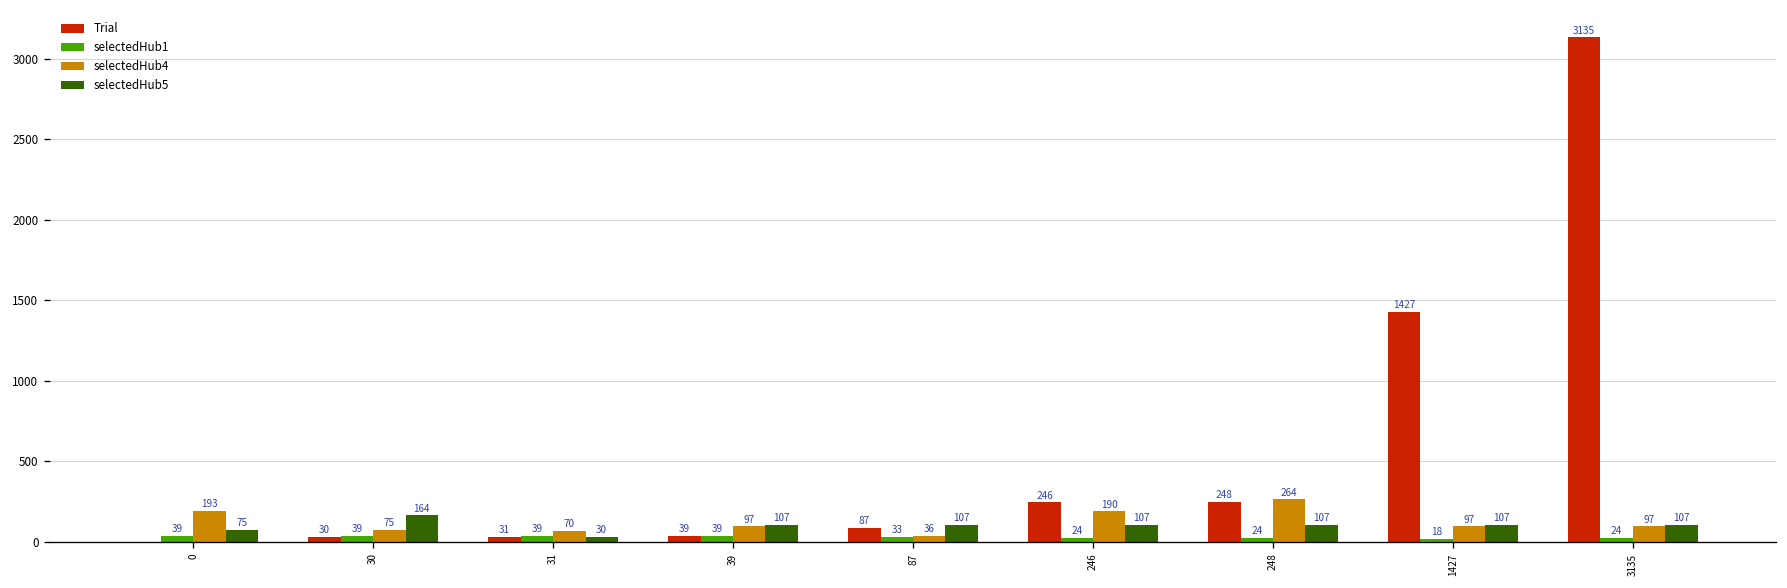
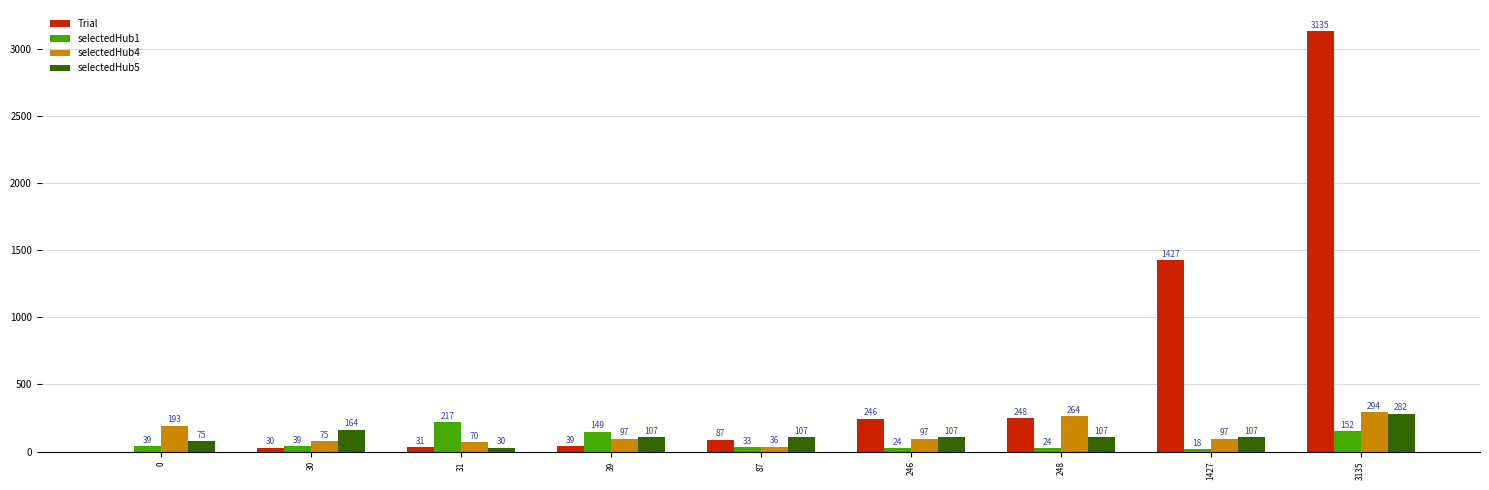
  {
    "Trial": {
      "30": 30,
      "31": 31,
      "39": 39,
      "87": 87,
      "246": 246,
      "248": 248,
      "1427": 1427,
      "3135": 3135
    },
    "selectedHub1": {
      "0": 39,
      "30": 39,
-     "31": 39,
-     "39": 39,
+     "31": 217,
+     "39": 149,
      "87": 33,
      "246": 24,
      "248": 24,
      "1427": 18,
-     "3135": 24
+     "3135": 152
    },
    "selectedHub4": {
      "0": 193,
      "30": 75,
      "31": 70,
      "39": 97,
      "87": 36,
-     "246": 190,
+     "246": 97,
      "248": 264,
      "1427": 97,
-     "3135": 97
+     "3135": 294
    },
    "selectedHub5": {
      "0": 75,
      "30": 164,
      "31": 30,
      "39": 107,
      "87": 107,
      "246": 107,
      "248": 107,
      "1427": 107,
-     "3135": 107
+     "3135": 282
    }
  }
